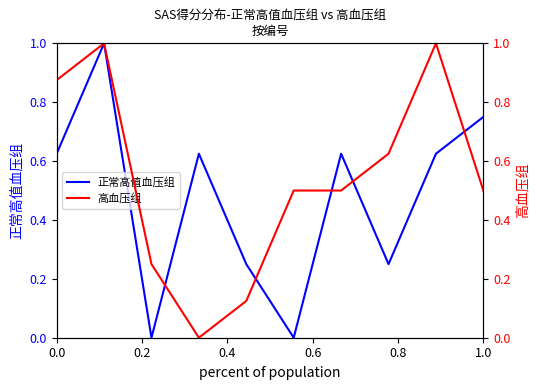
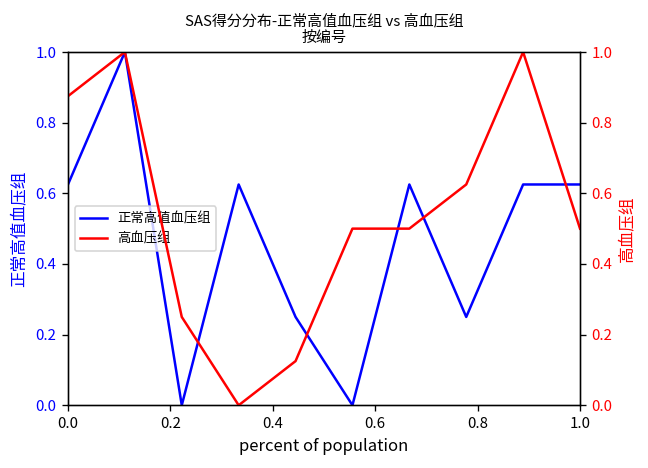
  {
    "正常高值血压组": {
      "0.0": 0.63,
-     "1.0": 0.75
+     "1.0": 0.63
    },
    "高血压组": {
      "0.0": 0.88,
      "1.0": 0.50
    }
  }
